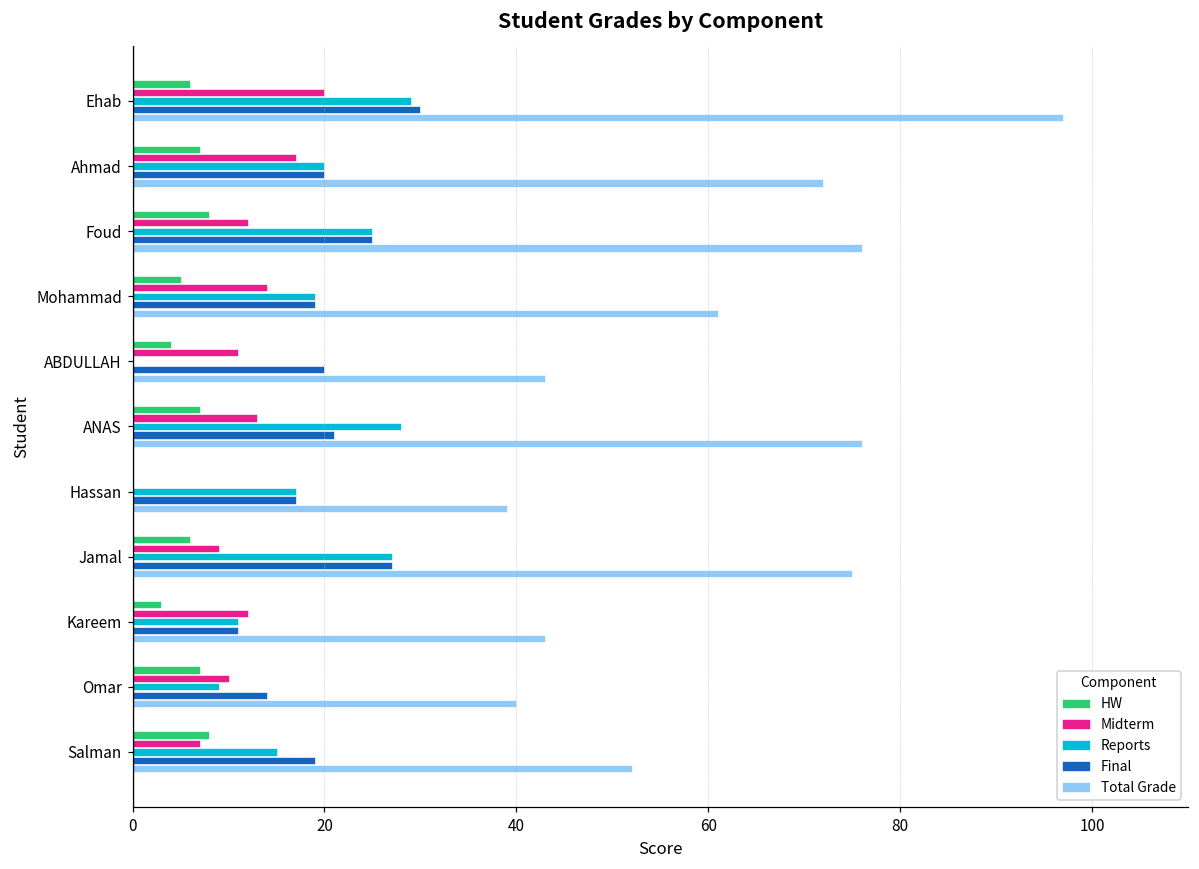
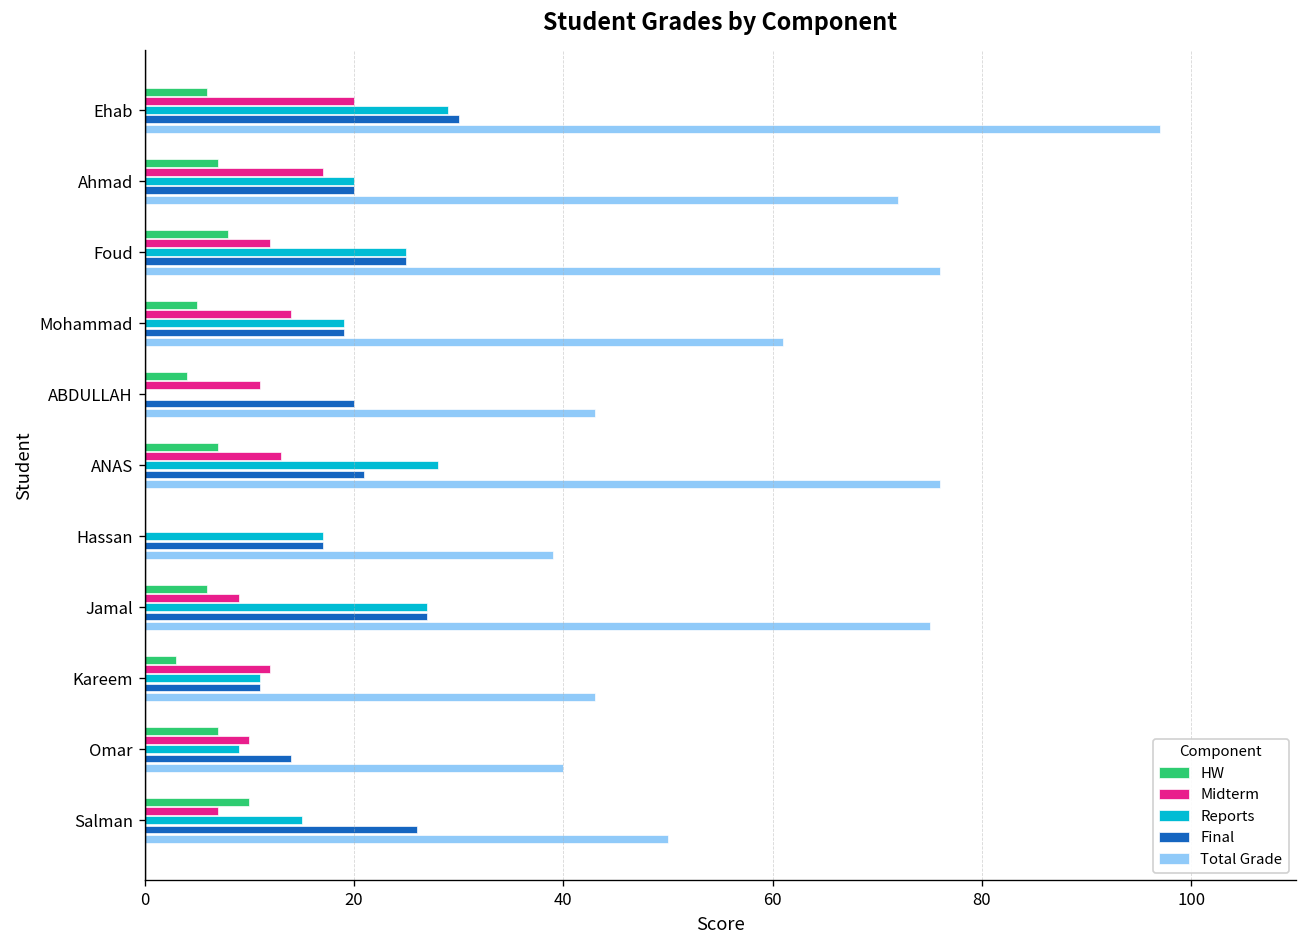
  {
    "HW": {
      "Ehab": 6,
      "Ahmad": 7,
      "Foud": 8,
      "Mohammad": 5,
      "ABDULLAH": 4,
      "ANAS": 7,
      "Hassan": 0,
      "Jamal": 6,
      "Kareem": 3,
      "Omar": 7,
-     "Salman": 8
+     "Salman": 10
    },
    "Midterm": {
      "Ehab": 20,
      "Ahmad": 17,
      "Foud": 12,
      "Mohammad": 14,
      "ABDULLAH": 11,
      "ANAS": 13,
      "Hassan": 0,
      "Jamal": 9,
      "Kareem": 12,
      "Omar": 10,
      "Salman": 7
    },
    "Reports": {
      "Ehab": 29,
      "Ahmad": 20,
      "Foud": 25,
      "Mohammad": 19,
      "ABDULLAH": 0,
      "ANAS": 28,
      "Hassan": 17,
      "Jamal": 27,
      "Kareem": 11,
      "Omar": 9,
      "Salman": 15
    },
    "Final": {
      "Ehab": 30,
      "Ahmad": 20,
      "Foud": 25,
      "Mohammad": 19,
      "ABDULLAH": 20,
      "ANAS": 21,
      "Hassan": 17,
      "Jamal": 27,
      "Kareem": 11,
      "Omar": 14,
-     "Salman": 19
+     "Salman": 26
    },
    "Total Grade": {
      "Ehab": 97,
      "Ahmad": 72,
      "Foud": 76,
      "Mohammad": 61,
      "ABDULLAH": 43,
      "ANAS": 76,
      "Hassan": 39,
      "Jamal": 75,
      "Kareem": 43,
      "Omar": 40,
-     "Salman": 52
+     "Salman": 50
    }
  }
